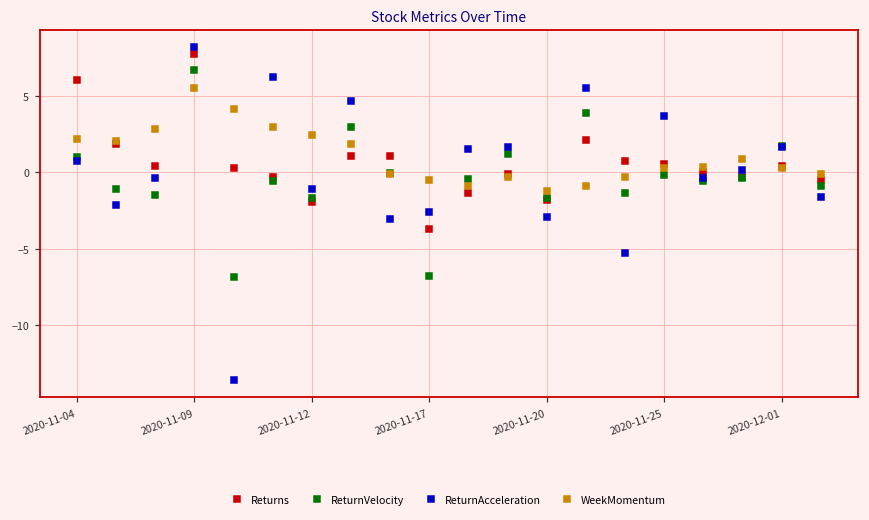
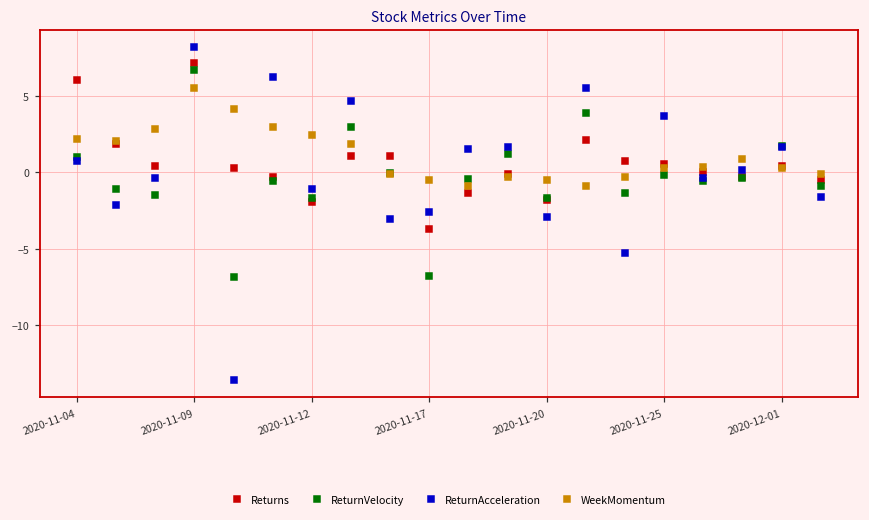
  {
    "Returns": {
      "2020-11-04": 6.1,
-     "2020-11-09": 7.8,
+     "2020-11-09": 7.2,
      "2020-11-12": -1.9,
      "2020-11-17": -3.7,
      "2020-11-25": 0.6
    },
    "ReturnVelocity": {
      "2020-11-04": 1.0,
      "2020-11-09": 6.7,
      "2020-11-12": -1.7,
      "2020-11-17": -6.8,
      "2020-11-25": -0.2
    },
    "ReturnAcceleration": {
      "2020-11-04": 0.8,
      "2020-11-09": 8.2,
      "2020-11-12": -1.1,
      "2020-11-17": -2.6,
      "2020-11-20": -2.9,
      "2020-11-25": 3.7
    },
    "WeekMomentum": {
      "2020-11-04": 2.2,
      "2020-11-09": 5.6,
      "2020-11-12": 2.5,
      "2020-11-17": -0.5,
-     "2020-11-20": -1.2,
+     "2020-11-20": -0.5,
      "2020-11-25": 0.3
    }
  }
